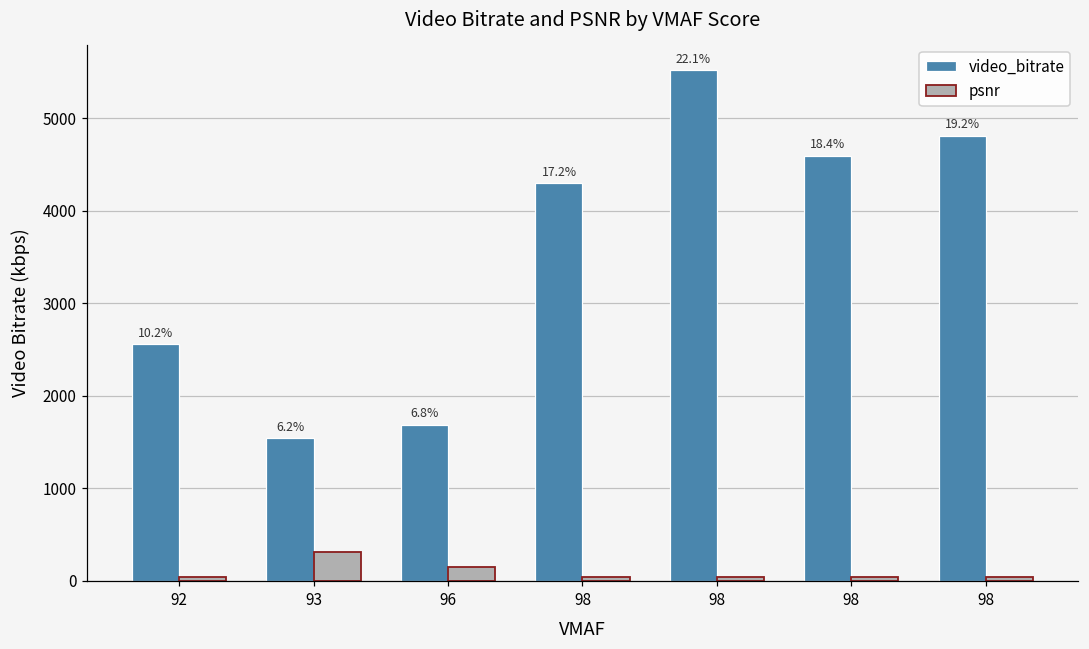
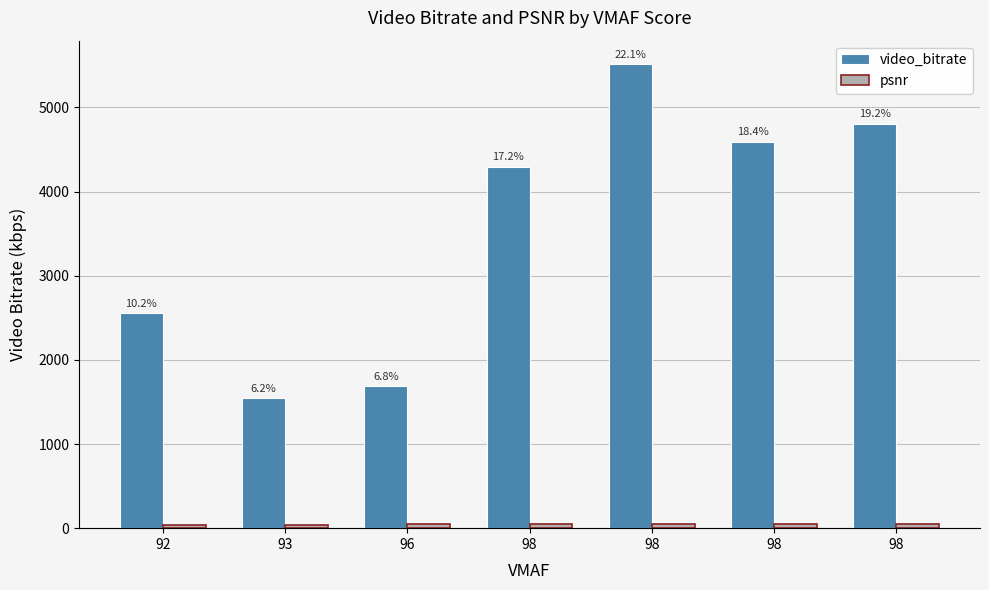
  {
    "psnr": {
      "92": 0,
-     "93": 300,
-     "96": 200
+     "93": 0,
+     "96": 0
    }
  }
